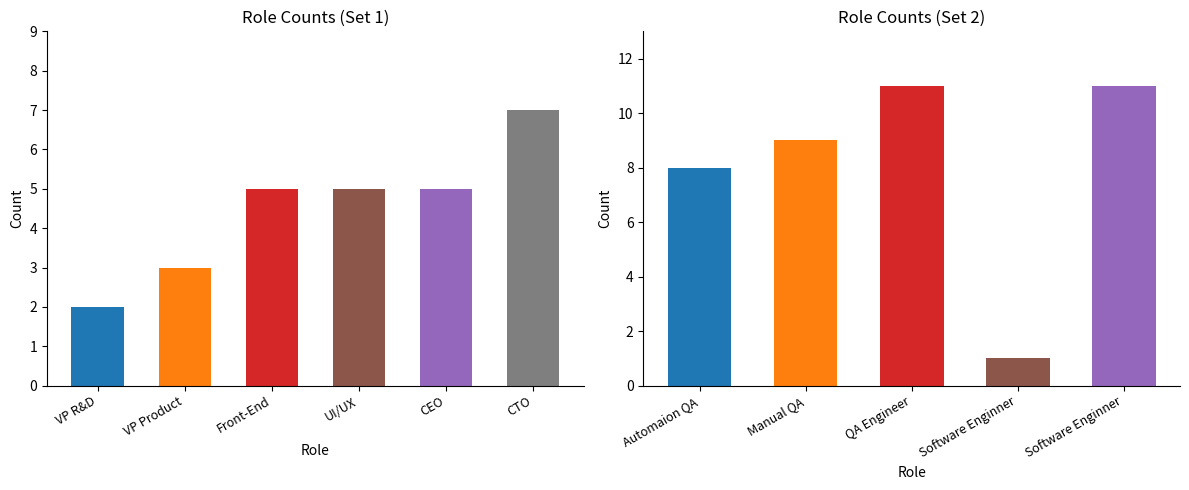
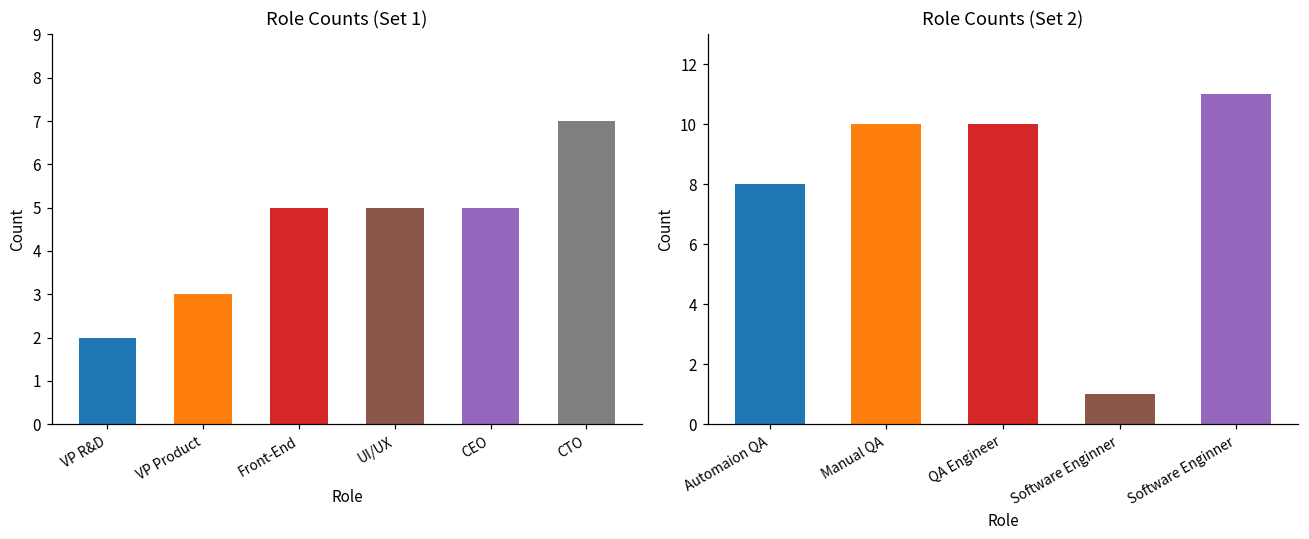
  {
    "Role Counts (Set 1)": {
      "VP R&D": 2.0,
      "VP Product": 3.0,
      "Front-End": 5.0,
      "UI/UX": 5.0,
      "CEO": 5.0,
      "CTO": 7.0
    },
    "Role Counts (Set 2)": {
      "Automaion QA": 8,
-     "Manual QA": 9,
-     "QA Engineer": 11
+     "Manual QA": 10,
+     "QA Engineer": 10
    }
  }
